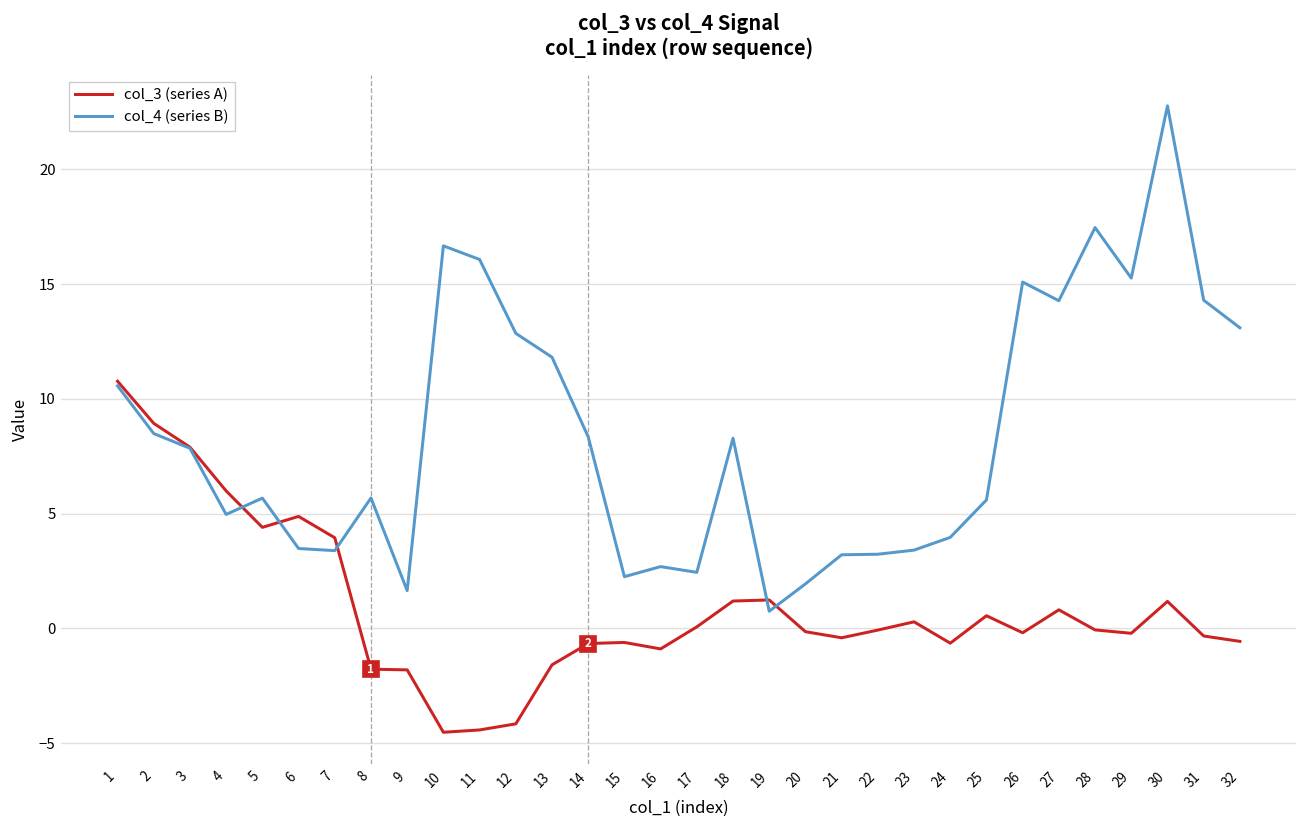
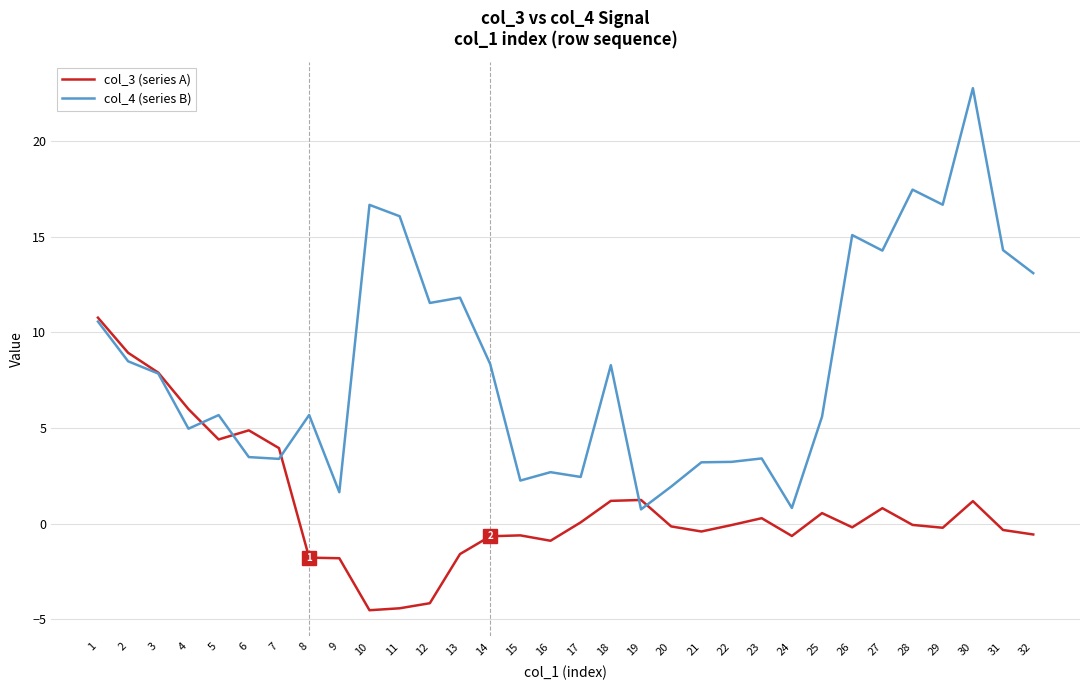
  {
    "col_4 (series B)": {
      "1": 10.6,
      "2": 8.5,
      "4": 5.0,
      "5": 5.7,
      "6": 3.5,
      "7": 3.4,
      "8": 5.7,
      "9": 1.6,
      "10": 16.7,
      "11": 16.1,
-     "12": 12.9,
+     "12": 11.5,
      "13": 11.8,
      "14": 8.4,
      "15": 2.3,
      "16": 2.7,
      "17": 2.4,
      "18": 8.3,
      "19": 0.8,
      "20": 1.9,
      "21": 3.2,
      "22": 3.2,
      "23": 3.4,
-     "24": 4.0,
+     "24": 0.8,
      "25": 5.6,
      "26": 15.1,
      "27": 14.3,
      "28": 17.5,
-     "29": 15.3,
+     "29": 16.7,
      "30": 22.8,
      "31": 14.3,
      "32": 13.1
    }
  }
